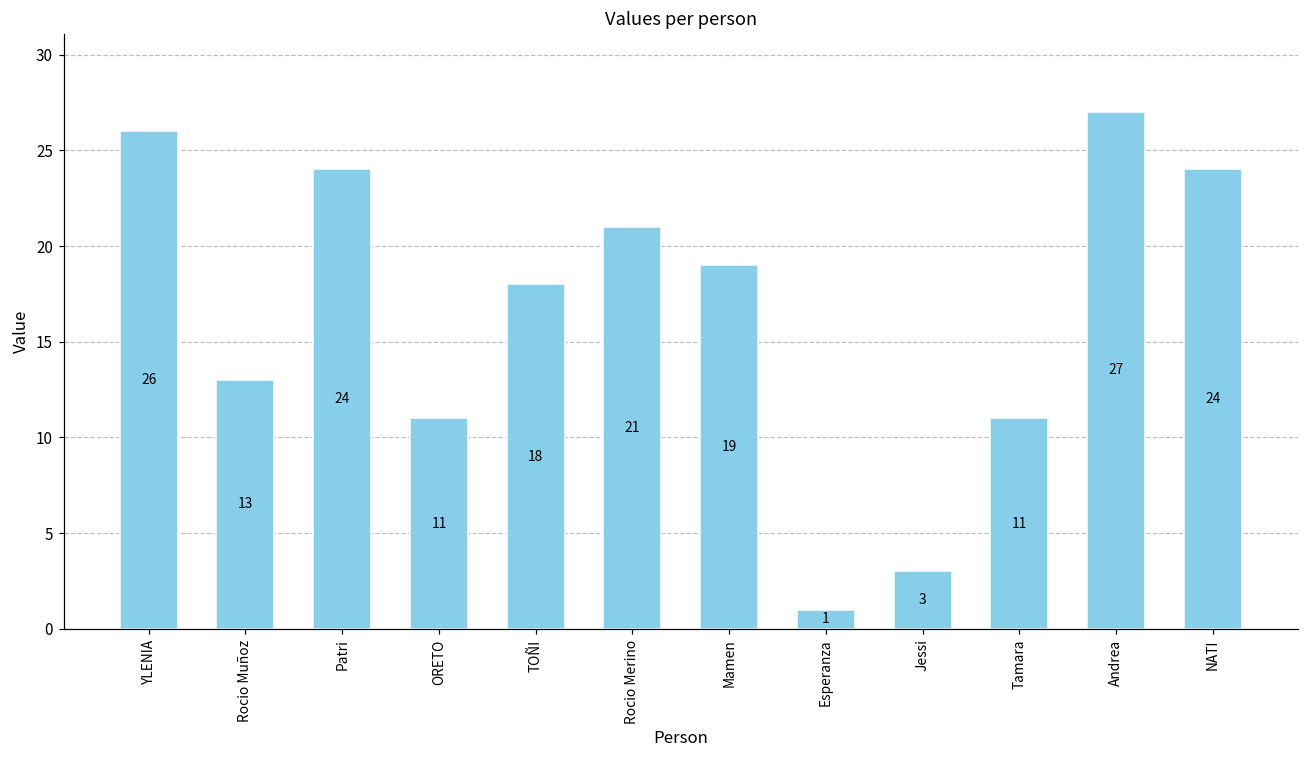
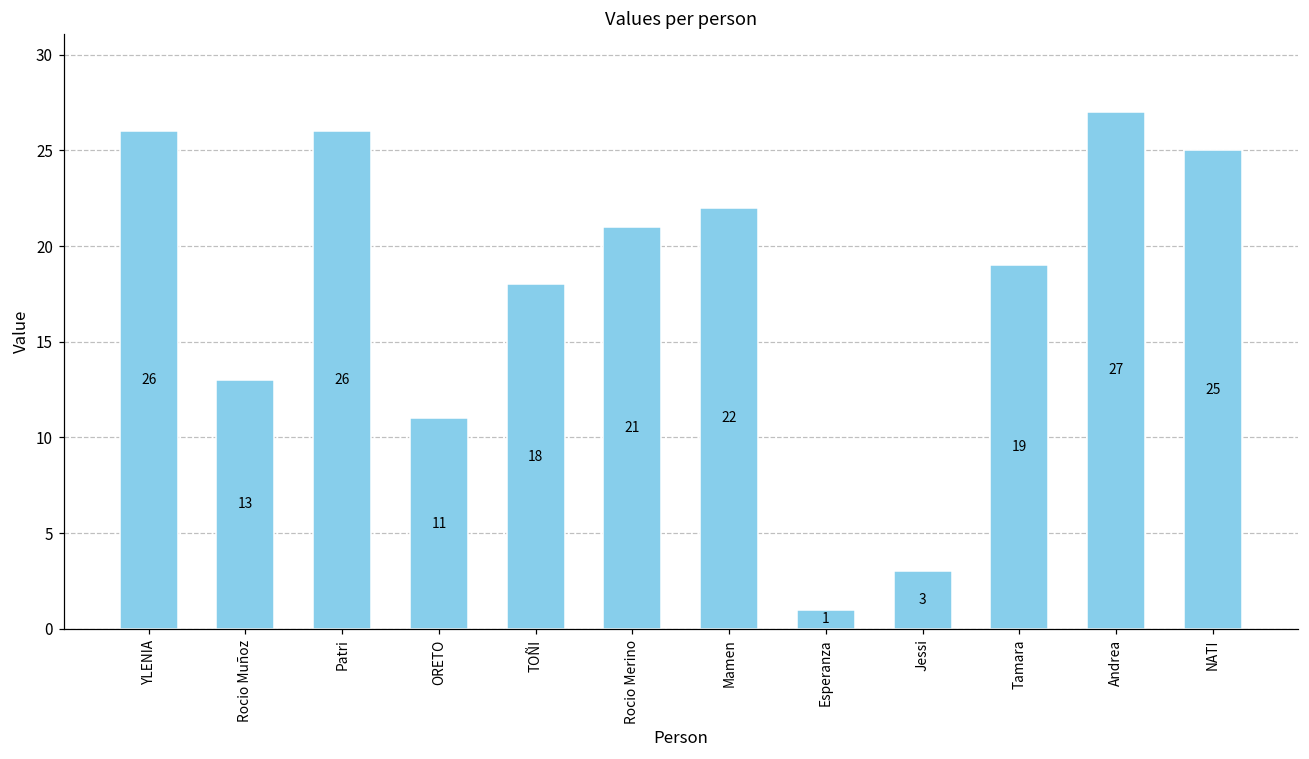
  {
    "YLENIA": 26,
    "Rocio Muñoz": 13,
-   "Patri": 24,
+   "Patri": 26,
    "ORETO": 11,
    "TOÑI": 18,
    "Rocio Merino": 21,
-   "Mamen": 19,
+   "Mamen": 22,
    "Esperanza": 1,
    "Jessi": 3,
-   "Tamara": 11,
+   "Tamara": 19,
    "Andrea": 27,
-   "NATI": 24
+   "NATI": 25
  }
